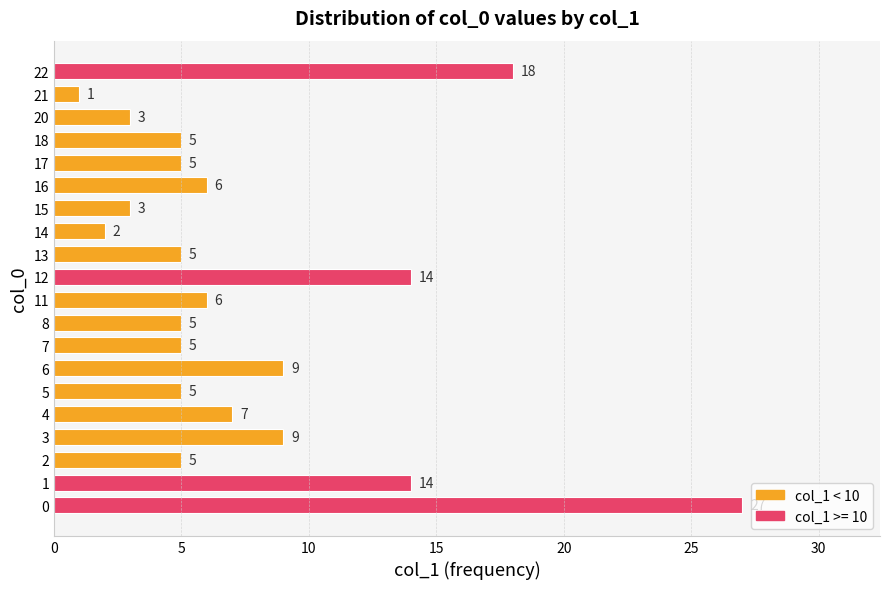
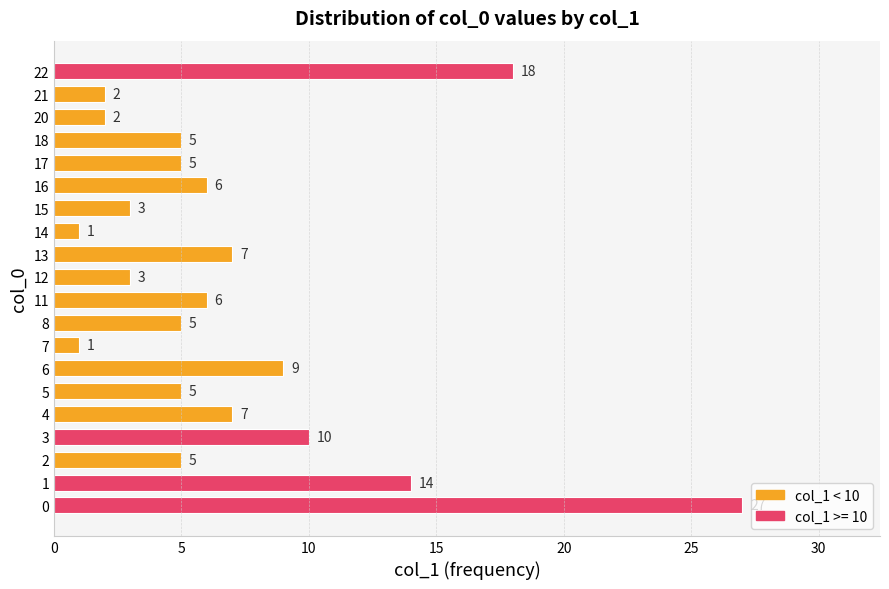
  {
    "22": 18,
-   "21": 1,
-   "20": 3,
+   "21": 2,
+   "20": 2,
    "18": 5,
    "17": 5,
    "16": 6,
    "15": 3,
-   "14": 2,
-   "13": 5,
-   "12": 14,
+   "14": 1,
+   "13": 7,
+   "12": 3,
    "11": 6,
    "8": 5,
-   "7": 5,
+   "7": 1,
    "6": 9,
    "5": 5,
    "4": 7,
-   "3": 9,
+   "3": 10,
    "2": 5,
    "1": 14
  }
